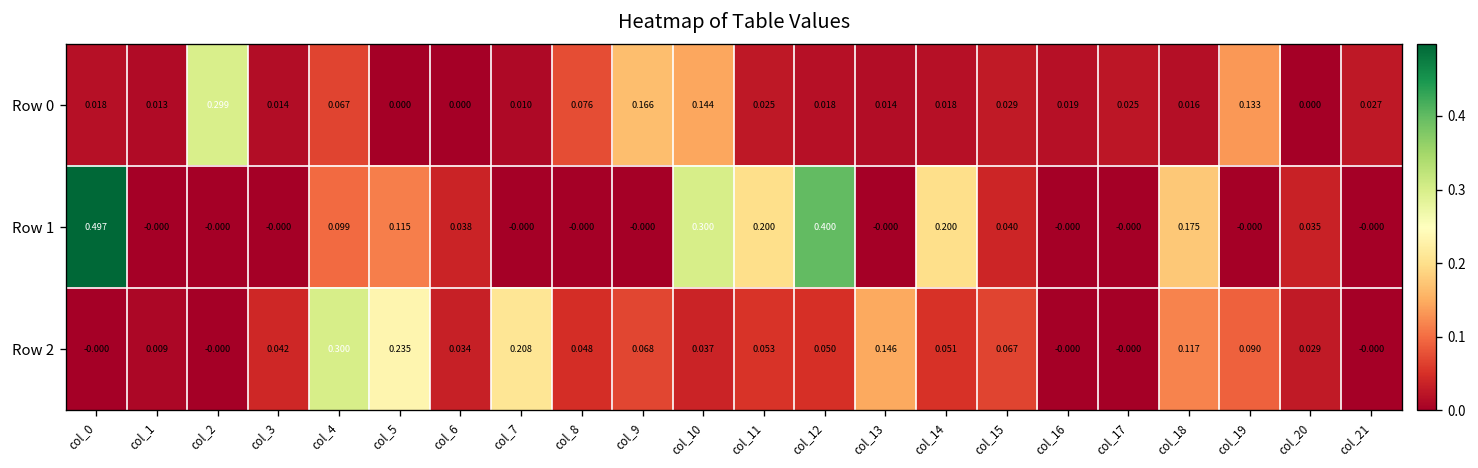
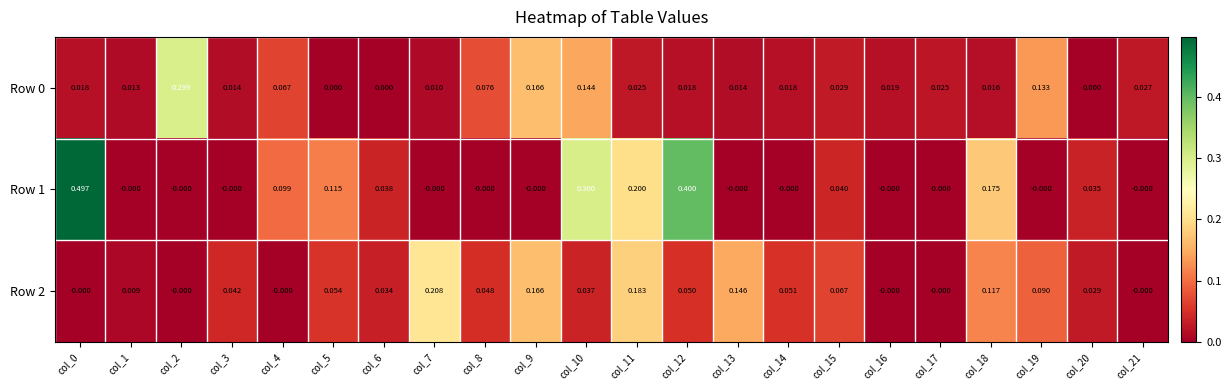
  {
    "Row 0": {
      "col_0": 0.018,
      "col_1": 0.013,
      "col_2": 0.299,
      "col_3": 0.014,
      "col_4": 0.067,
      "col_5": 0.000,
      "col_6": 0.000,
      "col_7": 0.010,
      "col_8": 0.076,
      "col_9": 0.166,
      "col_10": 0.144,
      "col_11": 0.025,
      "col_12": 0.018,
      "col_13": 0.014,
      "col_14": 0.018,
      "col_15": 0.029,
      "col_16": 0.019,
      "col_17": 0.025,
      "col_18": 0.016,
      "col_19": 0.133,
      "col_20": 0.000,
      "col_21": 0.027
    },
    "Row 1": {
      "col_0": 0.497,
      "col_1": -0.000,
      "col_2": -0.000,
      "col_3": -0.000,
      "col_4": 0.099,
      "col_5": 0.115,
      "col_6": 0.038,
      "col_7": -0.000,
      "col_8": -0.000,
      "col_9": -0.000,
      "col_10": 0.300,
      "col_11": 0.200,
      "col_12": 0.400,
      "col_13": -0.000,
-     "col_14": 0.200,
+     "col_14": -0.000,
      "col_15": 0.040,
      "col_16": -0.000,
      "col_17": -0.000,
      "col_18": 0.175,
      "col_19": -0.000,
      "col_20": 0.035,
      "col_21": -0.000
    },
    "Row 2": {
      "col_0": -0.000,
      "col_1": 0.009,
      "col_2": -0.000,
      "col_3": 0.042,
-     "col_4": 0.300,
-     "col_5": 0.235,
+     "col_4": -0.000,
+     "col_5": 0.054,
      "col_6": 0.034,
      "col_7": 0.208,
      "col_8": 0.048,
-     "col_9": 0.068,
+     "col_9": 0.166,
      "col_10": 0.037,
-     "col_11": 0.053,
+     "col_11": 0.183,
      "col_12": 0.050,
      "col_13": 0.146,
      "col_14": 0.051,
      "col_15": 0.067,
      "col_16": -0.000,
      "col_17": -0.000,
      "col_18": 0.117,
      "col_19": 0.090,
      "col_20": 0.029,
      "col_21": -0.000
    }
  }
